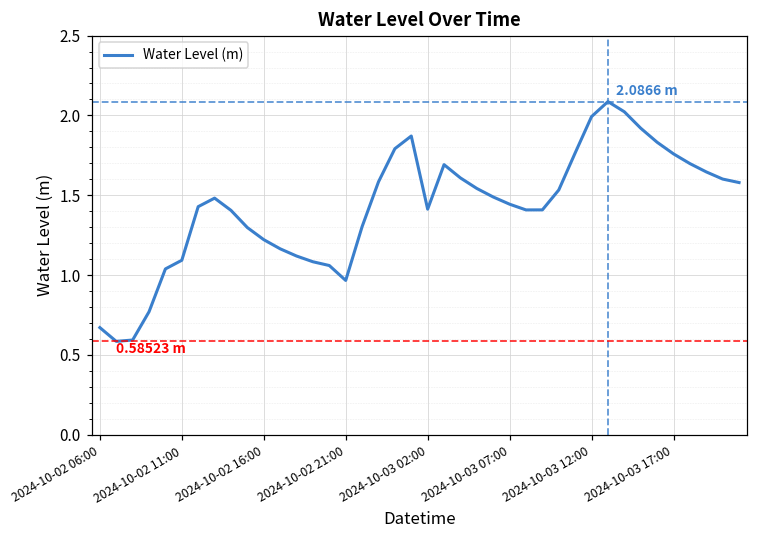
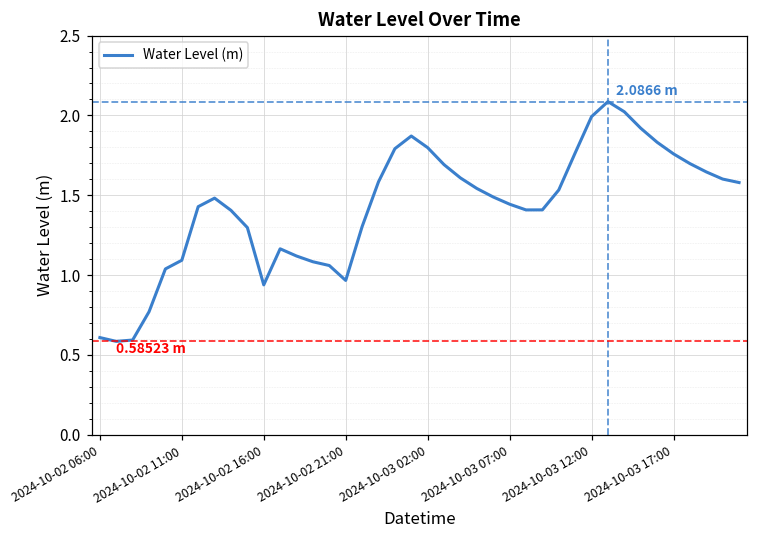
  {
-   "2024-10-02 06:00": 0.67,
+   "2024-10-02 06:00": 0.61,
    "2024-10-02 11:00": 1.09,
-   "2024-10-02 16:00": 1.22,
+   "2024-10-02 16:00": 0.94,
    "2024-10-02 21:00": 0.97,
-   "2024-10-03 02:00": 1.41,
+   "2024-10-03 02:00": 1.80,
    "2024-10-03 07:00": 1.44,
    "2024-10-03 12:00": 1.99,
    "2024-10-03 17:00": 1.76
  }
